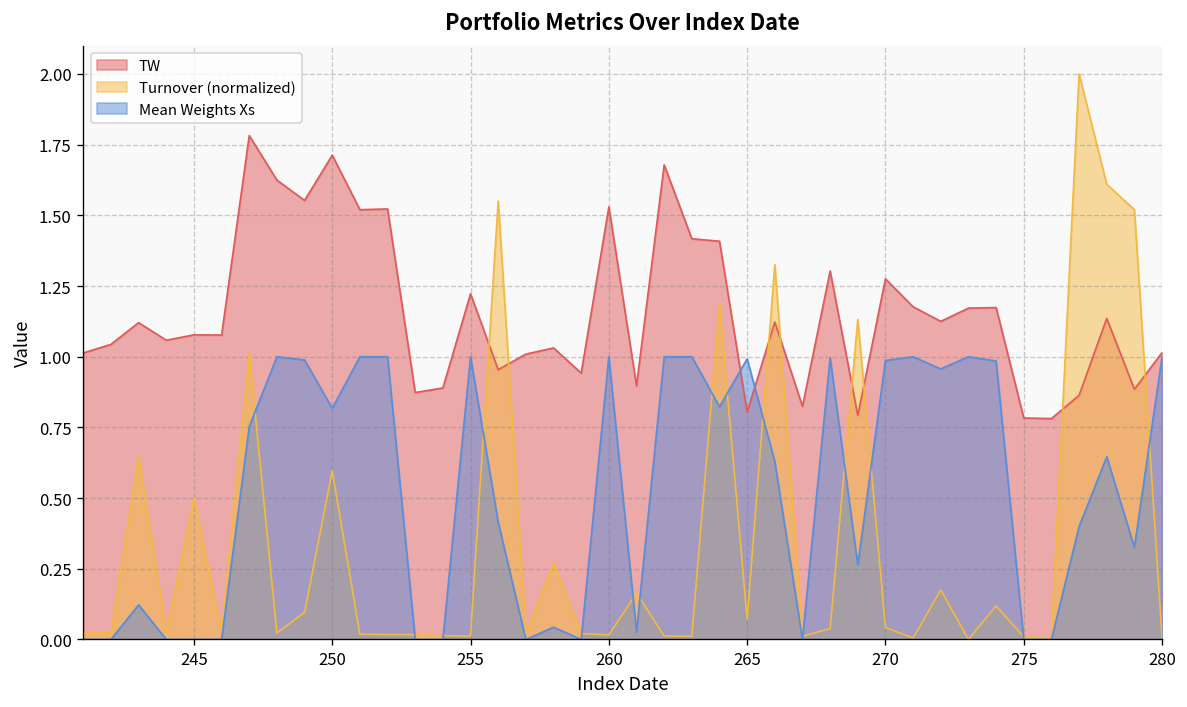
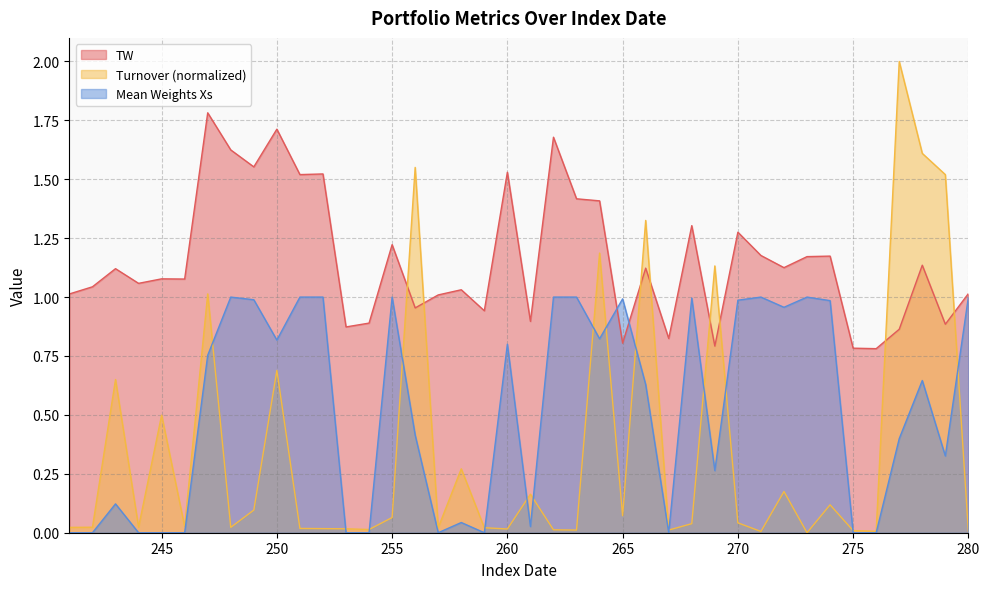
  {
    "TW": {
      "245": 1.08,
      "250": 1.71,
      "255": 1.22,
      "260": 1.53,
      "265": 0.80,
      "270": 1.28,
      "275": 0.78,
      "280": 1.01
    },
    "Turnover (normalized)": {
      "245": 0.50,
-     "250": 0.60,
-     "255": 0.01,
+     "250": 0.69,
+     "255": 0.06,
      "260": 0.02,
      "265": 0.07,
      "270": 0.04,
      "280": 0.01
    },
    "Mean Weights Xs": {
      "245": 0.0,
      "250": 0.82,
      "255": 1.0,
-     "260": 1.0,
+     "260": 0.8,
      "265": 1.0,
      "270": 0.99,
      "280": 1.0
    }
  }
